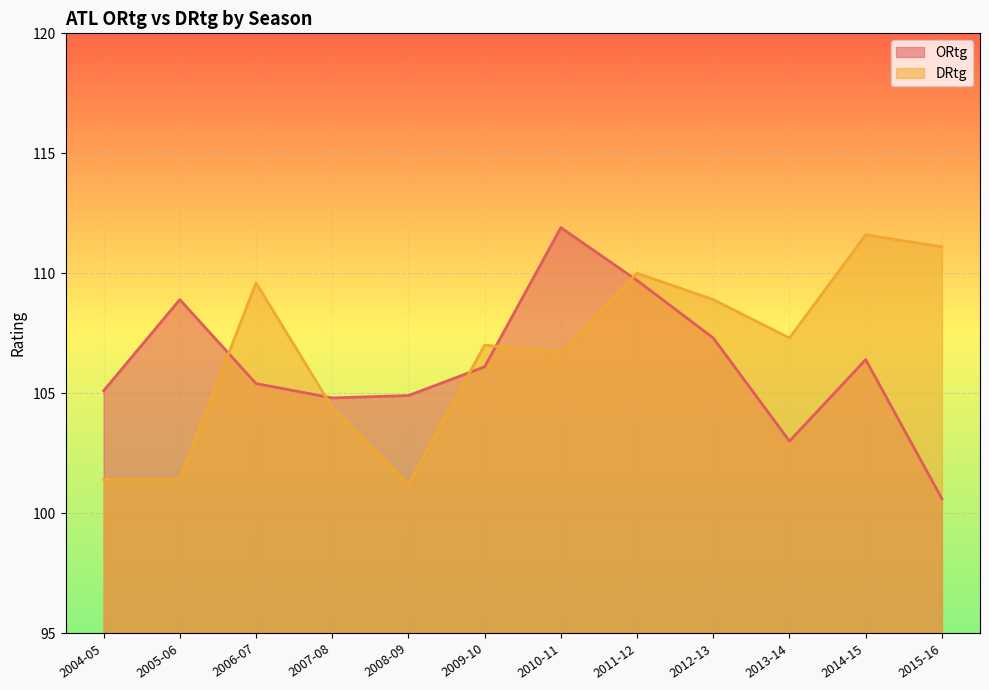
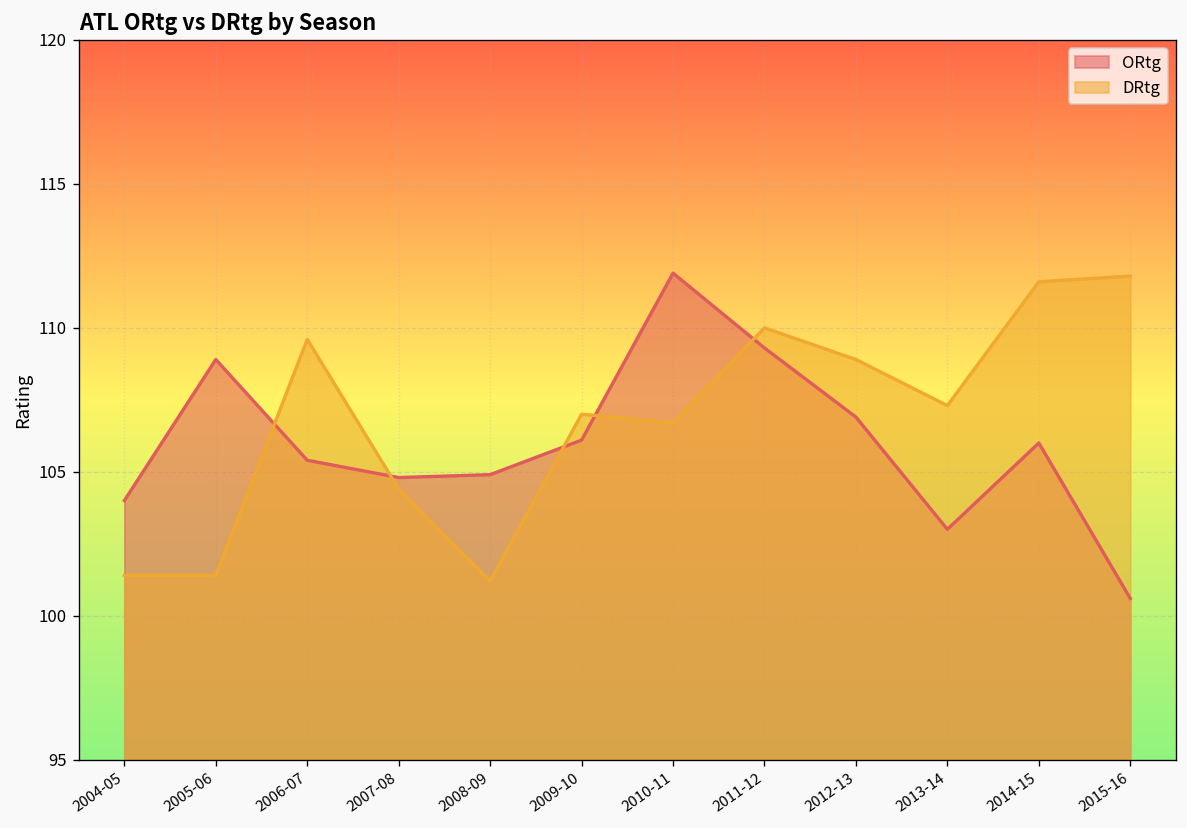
  {
    "ORtg": {
-     "2004-05": 105.1,
+     "2004-05": 104.0,
      "2005-06": 108.9,
      "2006-07": 105.4,
      "2007-08": 104.8,
      "2008-09": 104.9,
      "2009-10": 106.1,
      "2010-11": 111.9,
-     "2011-12": 109.7,
-     "2012-13": 107.3,
+     "2011-12": 109.3,
+     "2012-13": 106.9,
      "2013-14": 103.0,
-     "2014-15": 106.4,
+     "2014-15": 106.0,
      "2015-16": 100.6
    },
    "DRtg": {
      "2004-05": 101.4,
      "2005-06": 101.4,
      "2006-07": 109.6,
      "2007-08": 104.4,
      "2008-09": 101.2,
      "2009-10": 107.0,
      "2010-11": 106.7,
      "2011-12": 110.0,
      "2012-13": 108.9,
      "2013-14": 107.3,
      "2014-15": 111.6,
-     "2015-16": 111.1
+     "2015-16": 111.8
    }
  }
